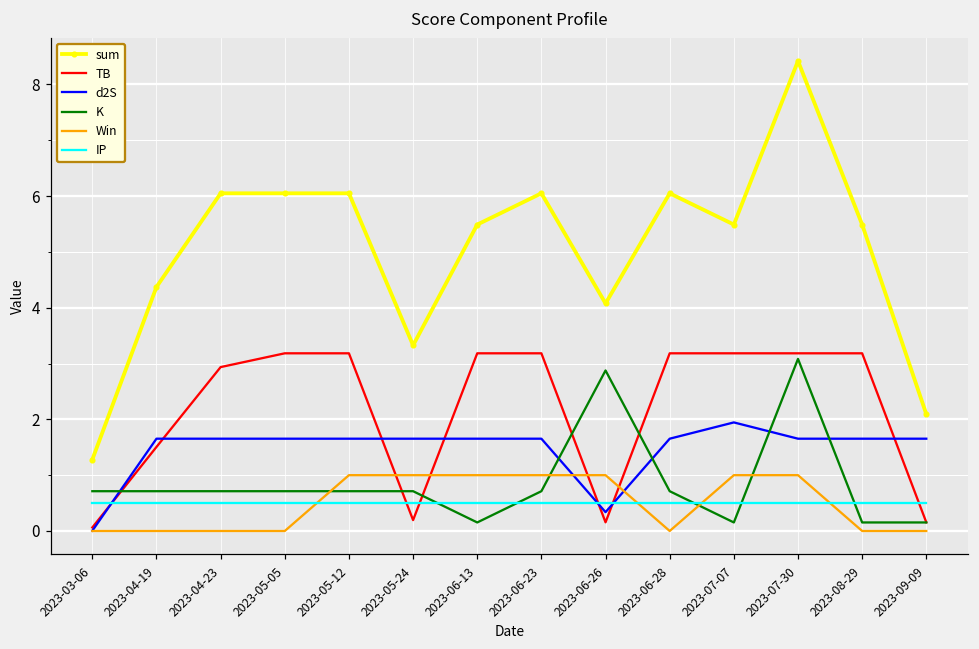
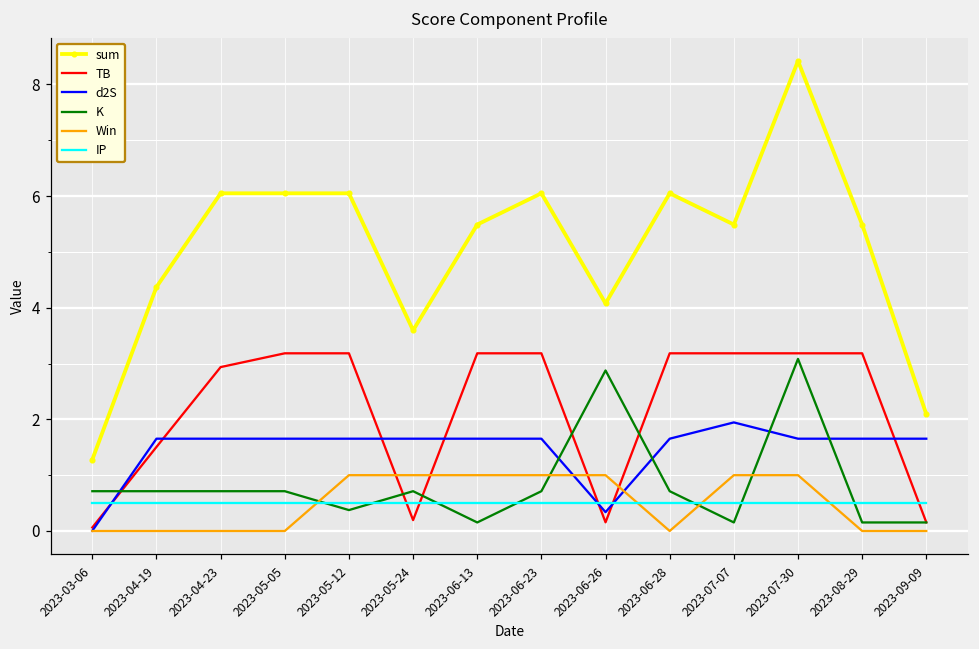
  {
    "sum": {
      "2023-03-06": 1.3,
      "2023-04-19": 4.4,
      "2023-04-23": 6.0,
      "2023-05-05": 6.0,
      "2023-05-12": 6.0,
-     "2023-05-24": 3.3,
+     "2023-05-24": 3.6,
      "2023-06-13": 5.5,
      "2023-06-23": 6.0,
      "2023-06-26": 4.1,
      "2023-06-28": 6.0,
      "2023-07-07": 5.5,
      "2023-07-30": 8.4,
      "2023-08-29": 5.5,
      "2023-09-09": 2.1
    },
    "TB": {
      "2023-03-06": 0.1,
      "2023-04-19": 1.5,
      "2023-04-23": 2.9,
      "2023-05-05": 3.2,
      "2023-05-12": 3.2,
      "2023-05-24": 0.2,
      "2023-06-13": 3.2,
      "2023-06-23": 3.2,
      "2023-06-26": 0.2,
      "2023-06-28": 3.2,
      "2023-07-07": 3.2,
      "2023-07-30": 3.2,
      "2023-08-29": 3.2
    },
    "d2S": {
      "2023-04-19": 1.7,
      "2023-04-23": 1.7,
      "2023-05-05": 1.7,
      "2023-05-12": 1.7,
      "2023-05-24": 1.7,
      "2023-06-13": 1.7,
      "2023-06-23": 1.7,
      "2023-06-26": 0.3,
      "2023-06-28": 1.7,
      "2023-07-07": 1.9,
      "2023-07-30": 1.7,
      "2023-08-29": 1.7,
      "2023-09-09": 1.7
    },
    "K": {
      "2023-03-06": 0.7,
      "2023-04-19": 0.7,
      "2023-04-23": 0.7,
      "2023-05-05": 0.7,
-     "2023-05-12": 0.7,
+     "2023-05-12": 0.4,
      "2023-05-24": 0.7,
      "2023-06-13": 0.2,
      "2023-06-23": 0.7,
      "2023-06-26": 2.9,
      "2023-06-28": 0.7,
      "2023-07-07": 0.2,
      "2023-07-30": 3.1,
      "2023-08-29": 0.2
    },
    "Win": {
      "2023-04-19": 0.0,
      "2023-04-23": 0.0,
      "2023-05-05": 0.0,
      "2023-05-12": 1.0,
      "2023-05-24": 1.0,
      "2023-06-13": 1.0,
      "2023-06-23": 1.0,
      "2023-06-26": 1.0,
      "2023-06-28": 0.0,
      "2023-07-07": 1.0,
      "2023-07-30": 1.0,
      "2023-08-29": 0.0,
      "2023-09-09": 0.0
    },
    "IP": {
      "2023-03-06": 0.5,
      "2023-04-19": 0.5,
      "2023-04-23": 0.5,
      "2023-05-05": 0.5,
      "2023-05-12": 0.5,
      "2023-05-24": 0.5,
      "2023-06-13": 0.5,
      "2023-06-23": 0.5,
      "2023-06-26": 0.5,
      "2023-06-28": 0.5,
      "2023-07-07": 0.5,
      "2023-07-30": 0.5,
      "2023-08-29": 0.5,
      "2023-09-09": 0.5
    }
  }
